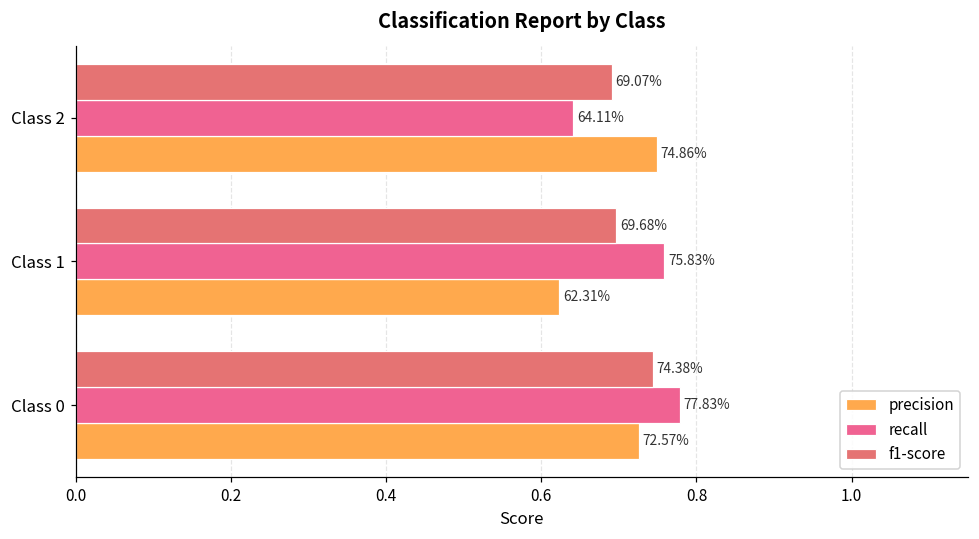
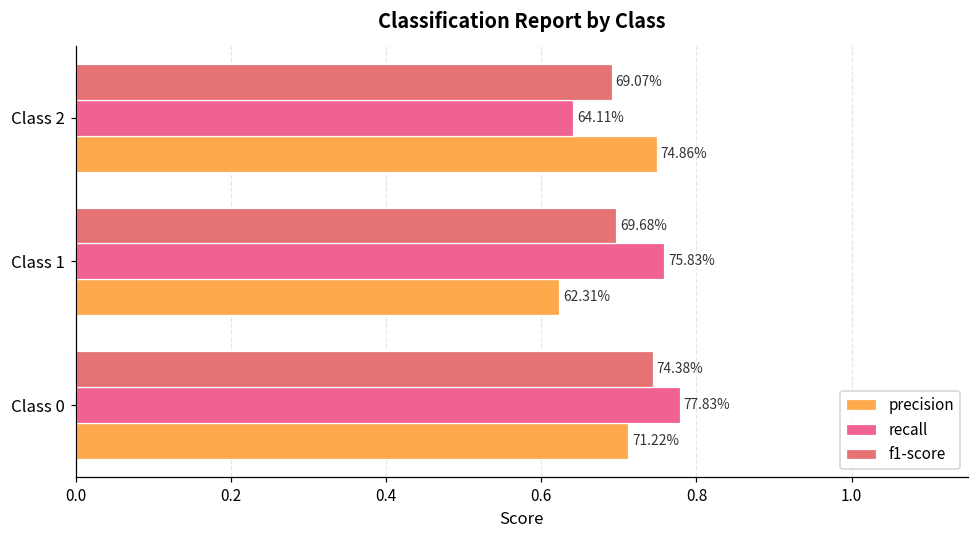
  {
    "precision": {
      "Class 2": "74.86%",
      "Class 1": "62.31%",
-     "Class 0": "72.57%"
+     "Class 0": "71.22%"
    }
  }
